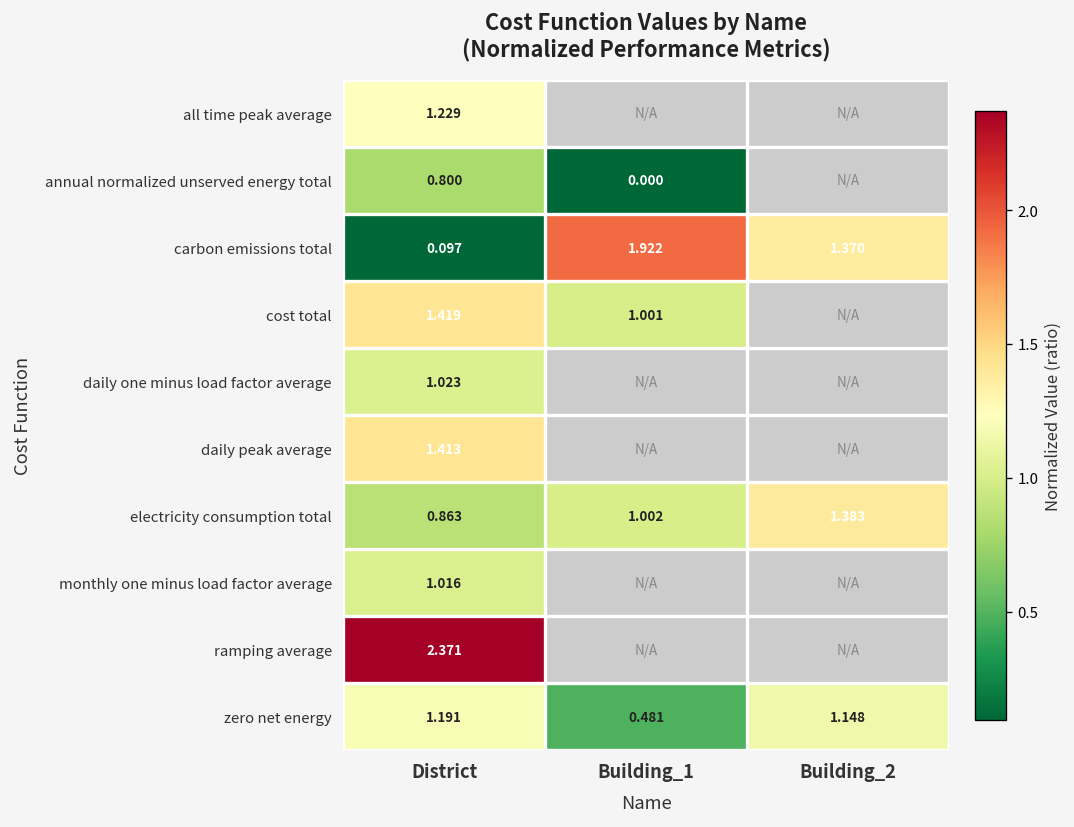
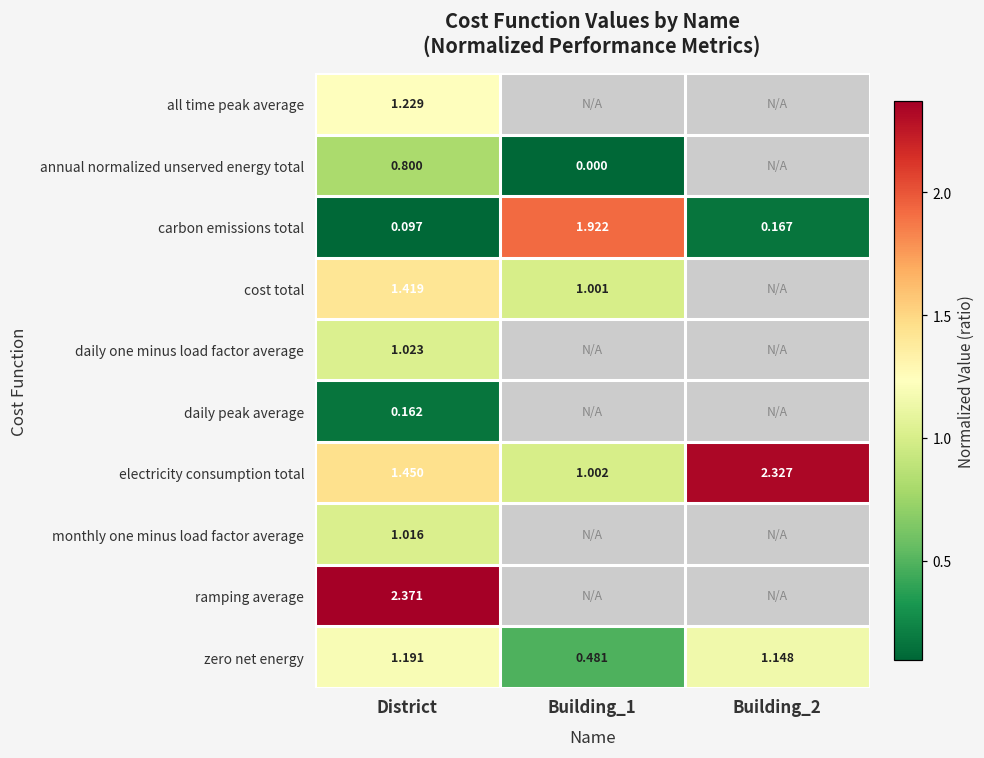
  {
    "all time peak average": {
      "District": 1.229
    },
    "annual normalized unserved energy total": {
      "District": 0.800,
      "Building_1": 0.000
    },
    "carbon emissions total": {
      "District": 0.097,
      "Building_1": 1.922,
-     "Building_2": 1.370
+     "Building_2": 0.167
    },
    "cost total": {
      "District": 1.419,
      "Building_1": 1.001
    },
    "daily one minus load factor average": {
      "District": 1.023
    },
    "daily peak average": {
-     "District": 1.413
+     "District": 0.162
    },
    "electricity consumption total": {
-     "District": 0.863,
+     "District": 1.450,
      "Building_1": 1.002,
-     "Building_2": 1.383
+     "Building_2": 2.327
    },
    "monthly one minus load factor average": {
      "District": 1.016
    },
    "ramping average": {
      "District": 2.371
    },
    "zero net energy": {
      "District": 1.191,
      "Building_1": 0.481,
      "Building_2": 1.148
    }
  }
